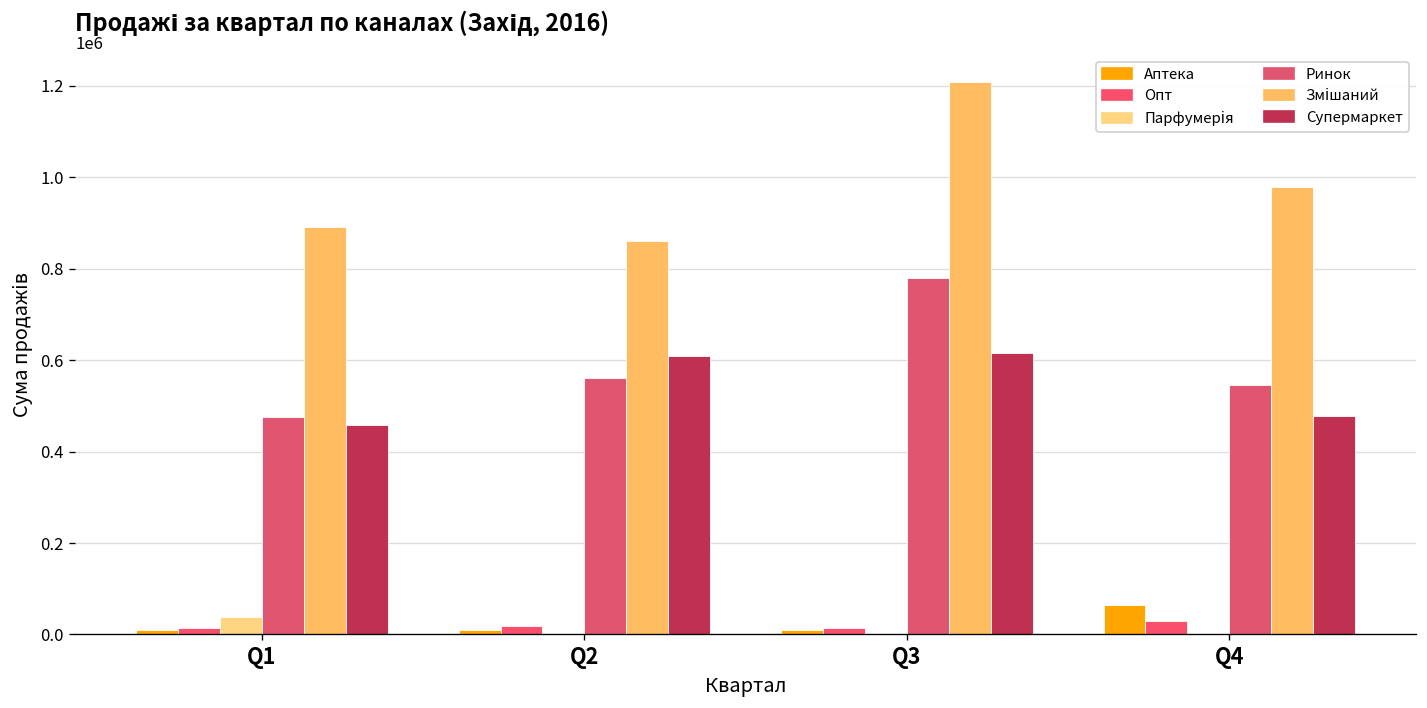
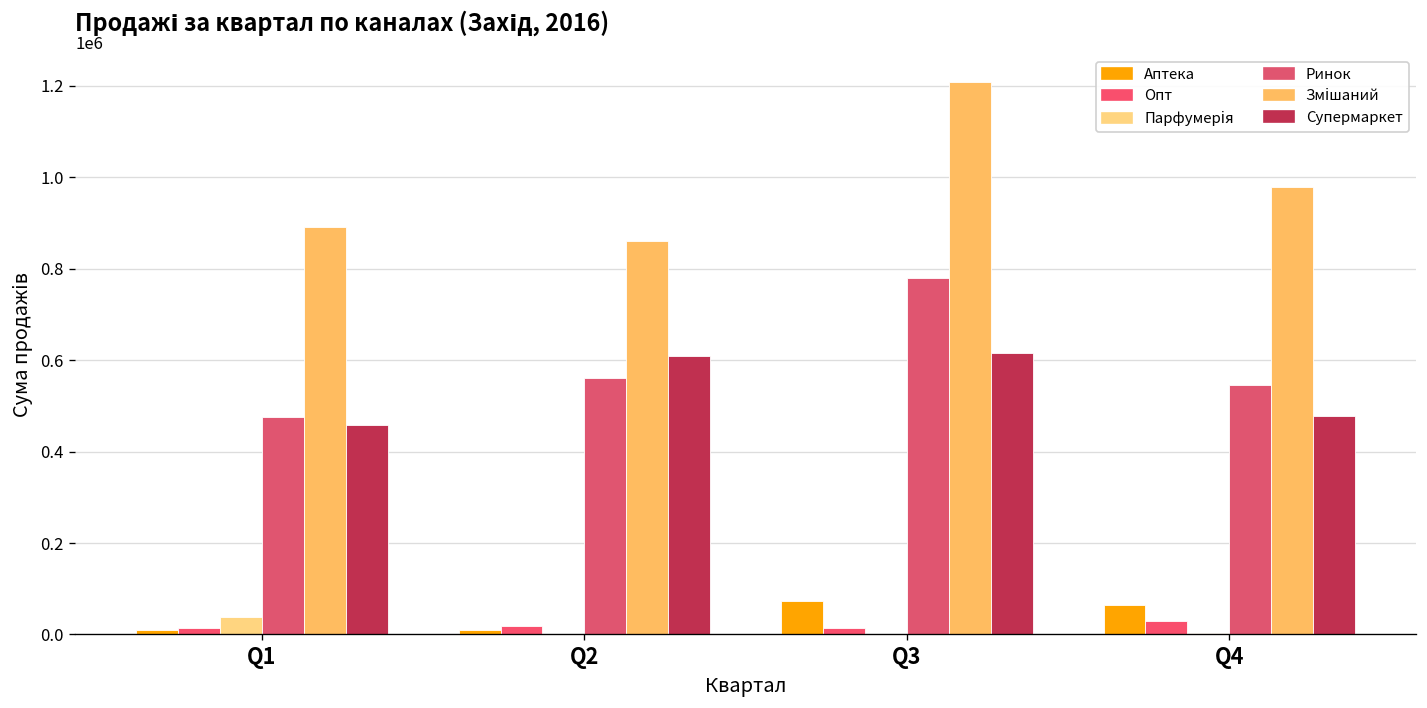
  {
    "Аптека": {
      "Q1": 10000,
      "Q2": 10000,
-     "Q3": 10000,
+     "Q3": 70000,
      "Q4": 60000
    }
  }
